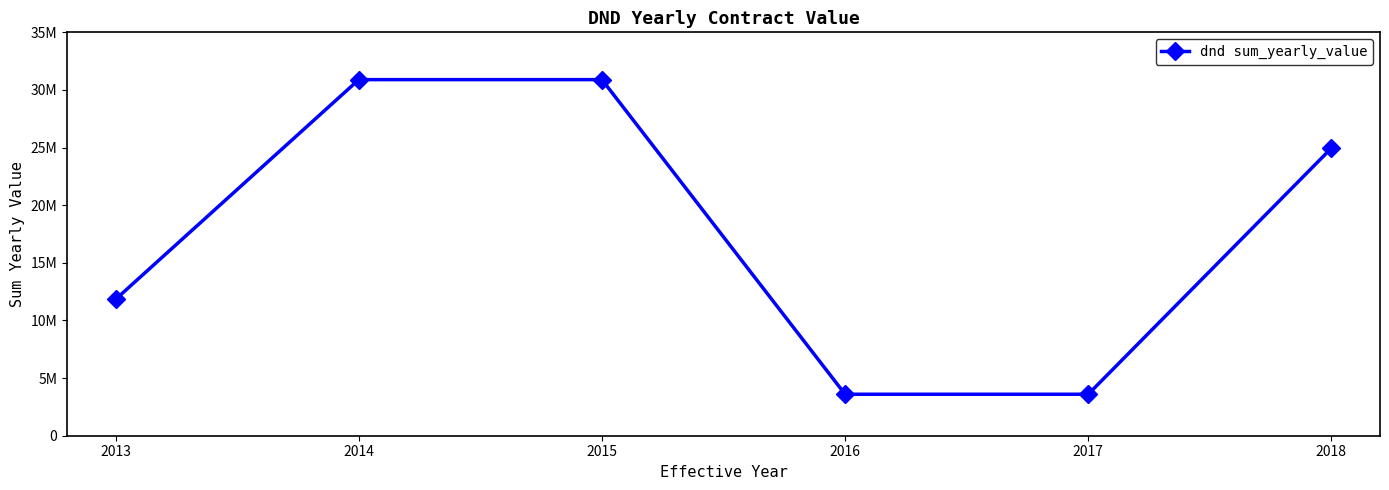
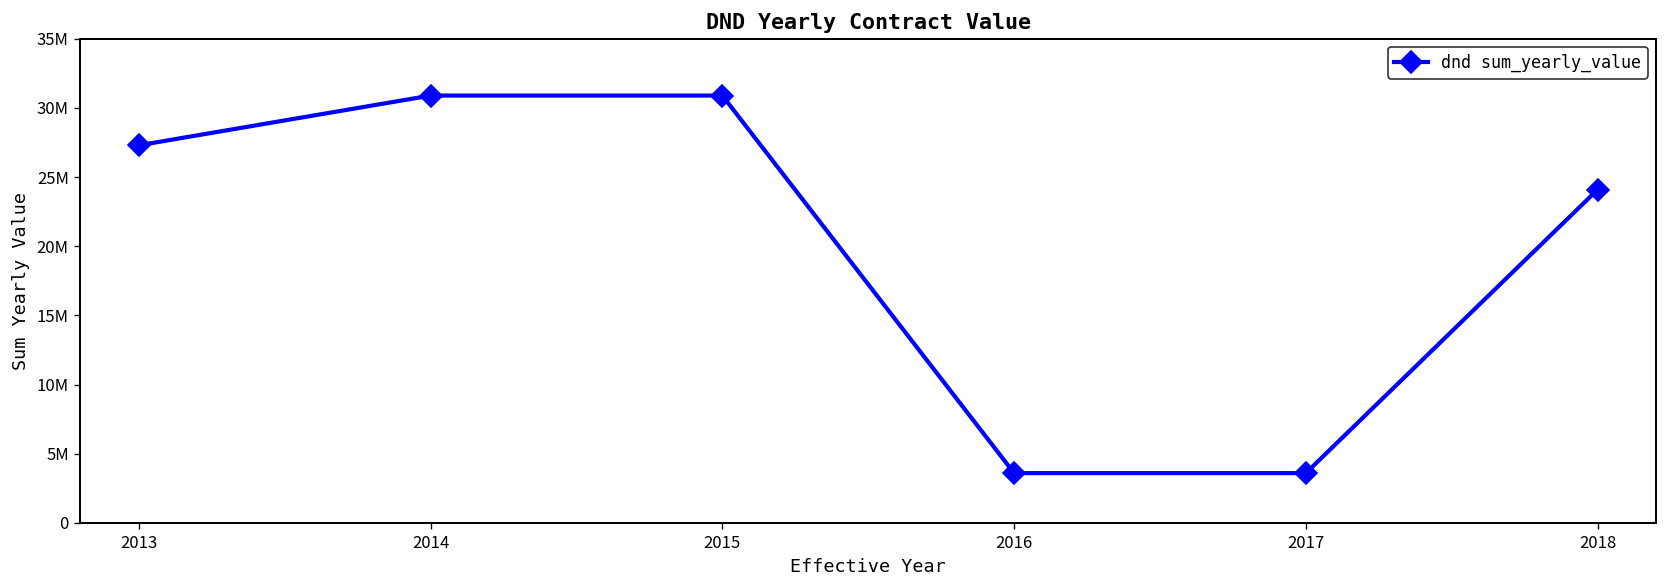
  {
-   "2013": 11800000,
+   "2013": 27300000,
    "2014": 30900000,
    "2015": 30900000,
    "2016": 3600000,
    "2017": 3600000,
-   "2018": 24900000
+   "2018": 24100000
  }
